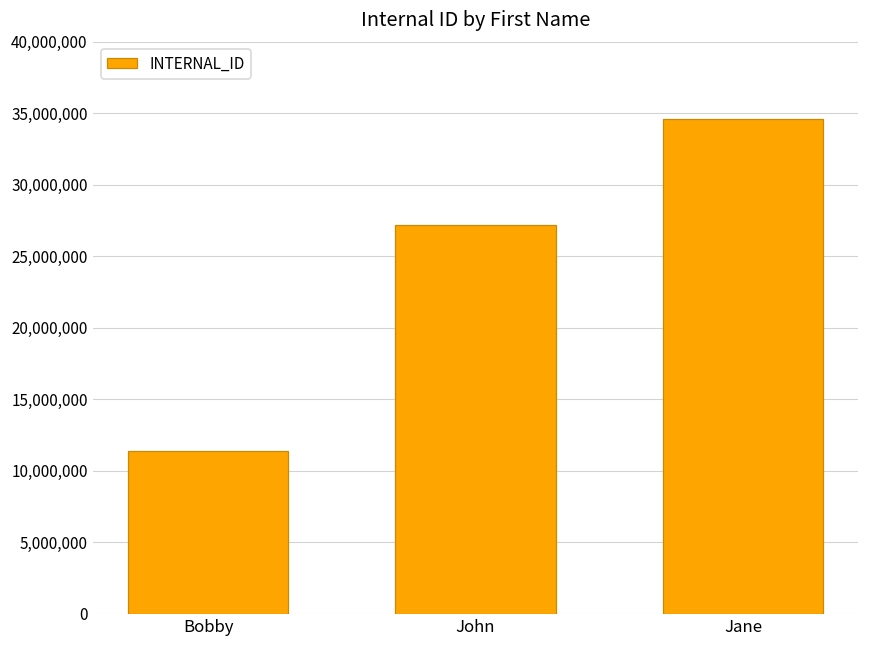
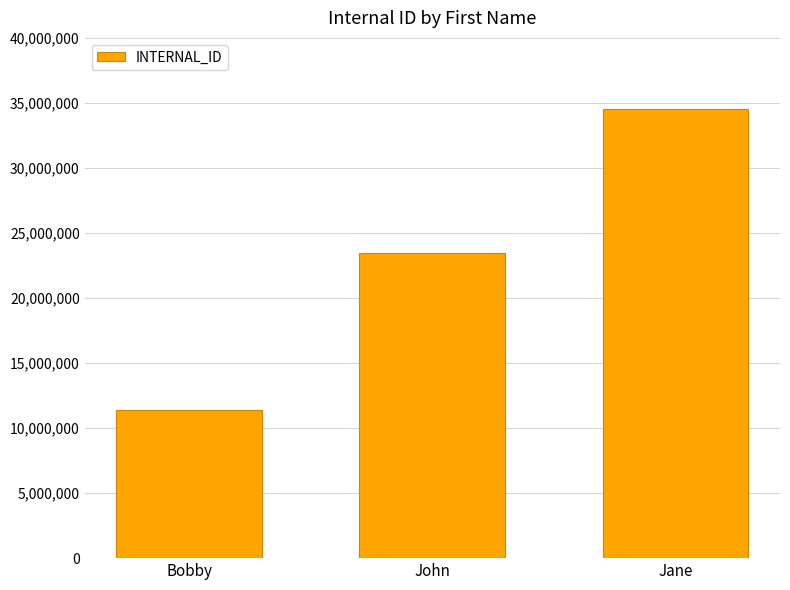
  {
    "Bobby": "11,400,000",
-   "John": "27,200,000",
+   "John": "23,500,000",
    "Jane": "34,600,000"
  }
